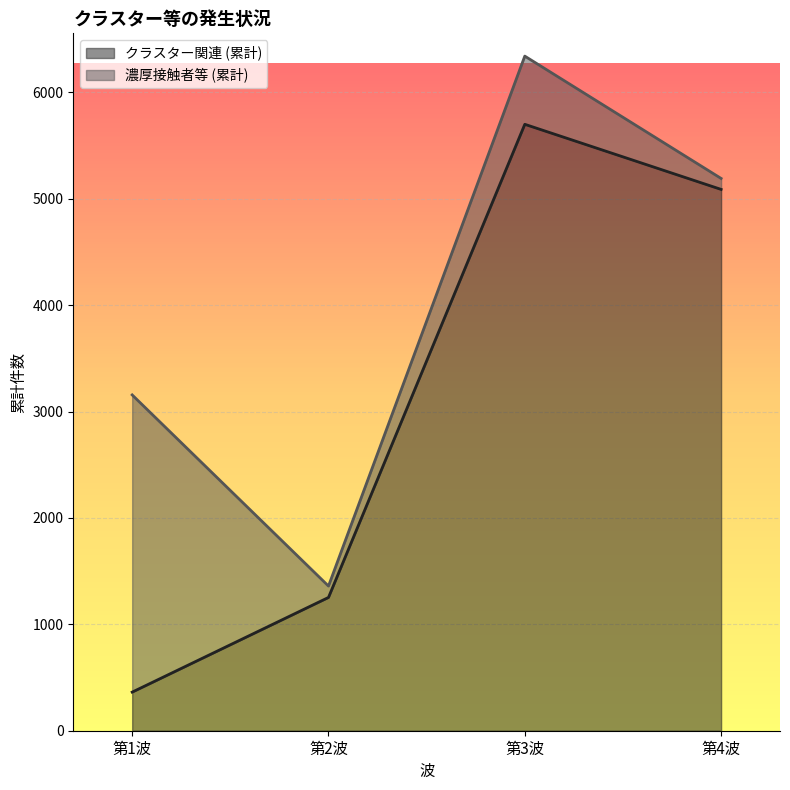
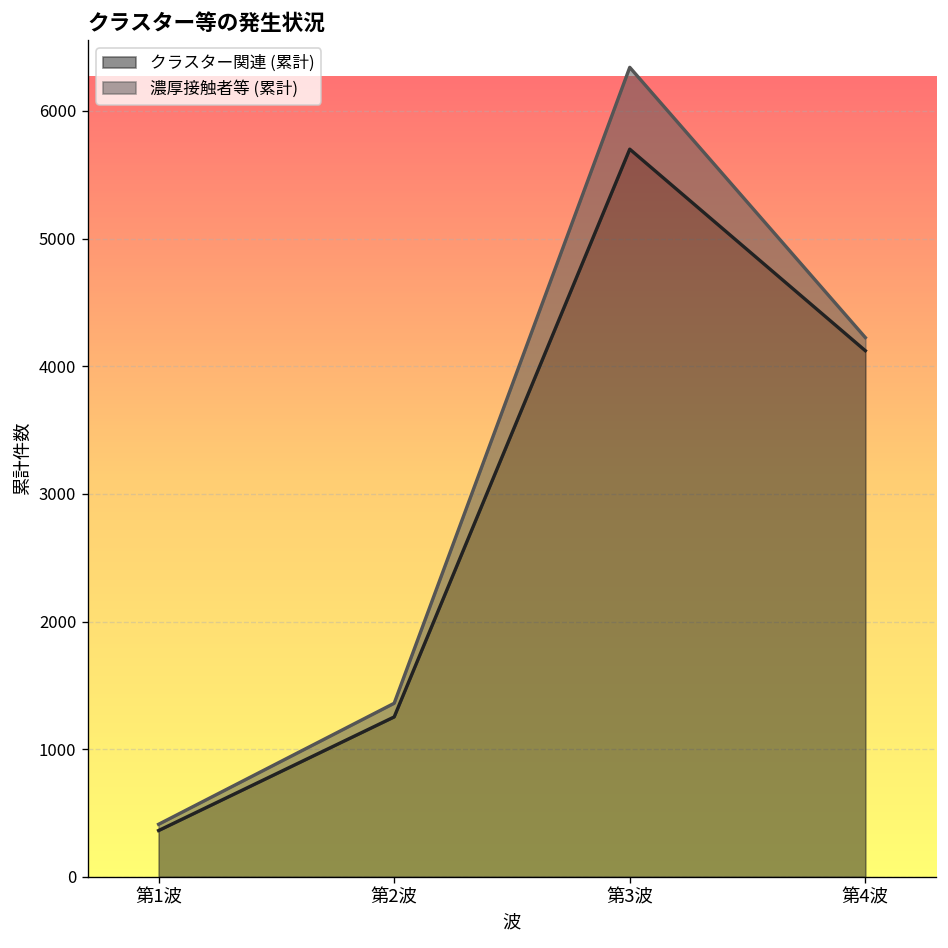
  {
    "クラスター関連 (累計)": {
      "第1波": 360,
      "第2波": 1250,
      "第3波": 5700,
-     "第4波": 5090
+     "第4波": 4120
    },
    "濃厚接触者等 (累計)": {
-     "第1波": 2790,
+     "第1波": 50,
      "第2波": 110,
      "第3波": 640,
      "第4波": 100
    }
  }
